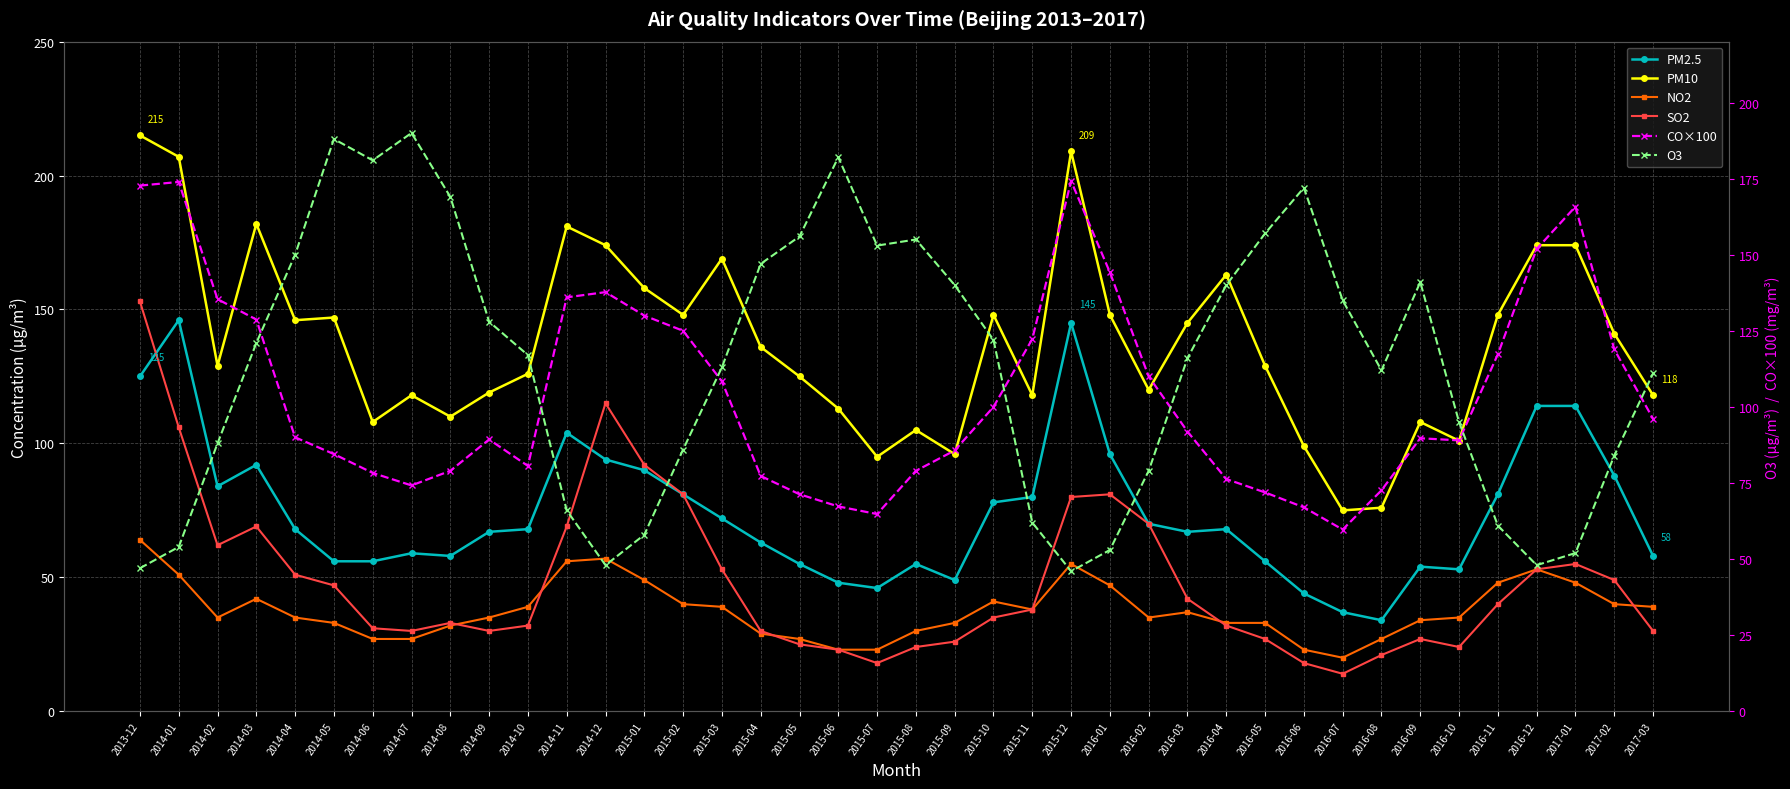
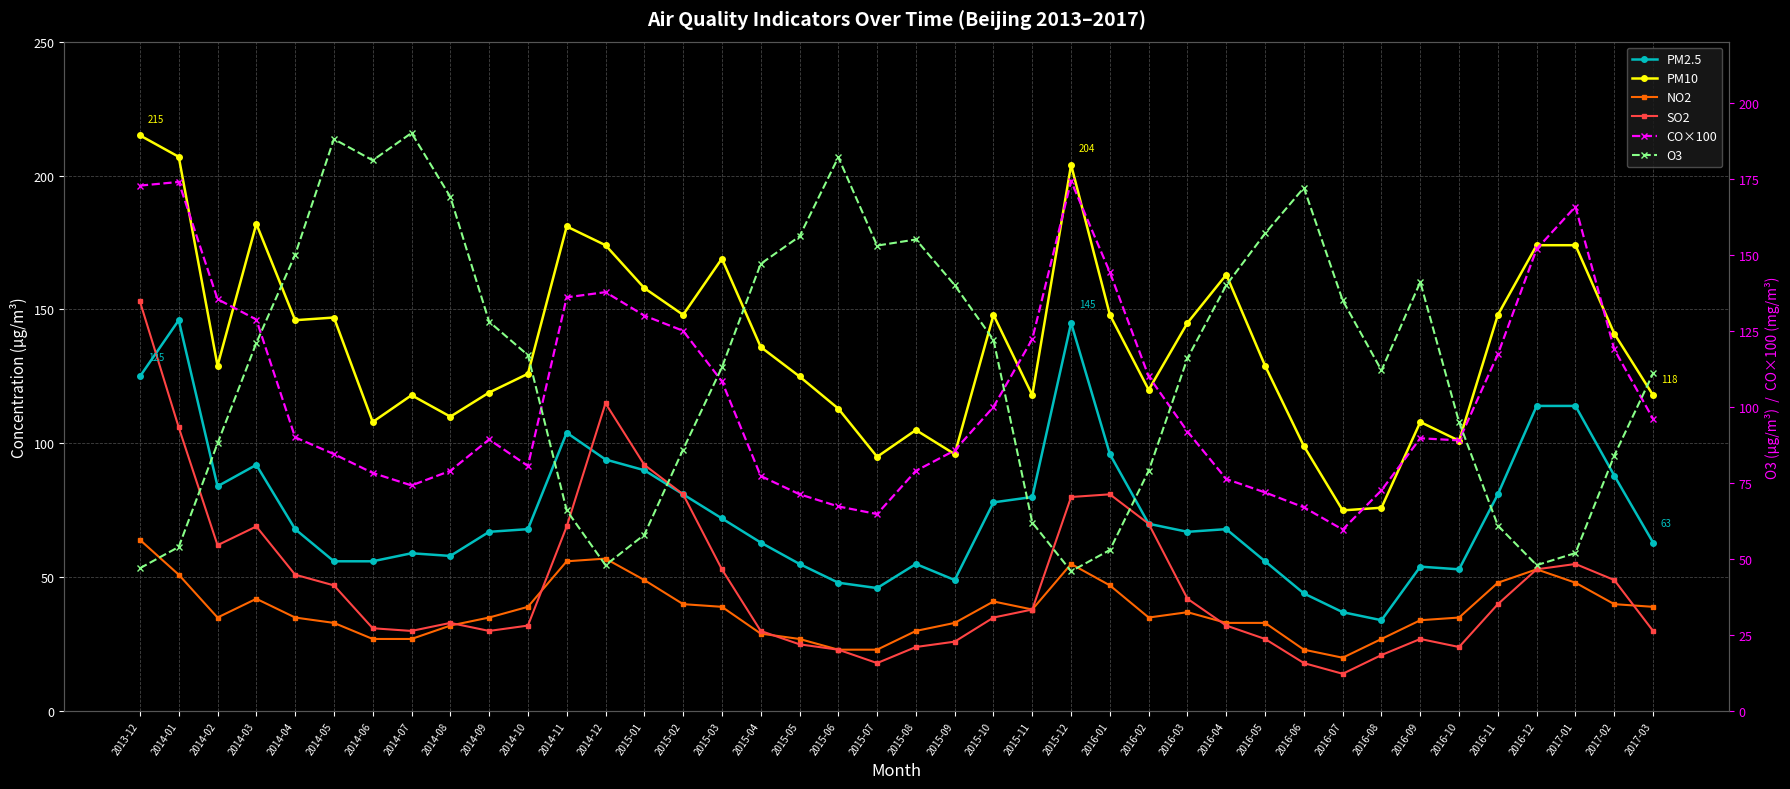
  {
    "PM2.5": {
      "2013-12": 125,
      "2015-12": 145,
-     "2017-03": 58
+     "2017-03": 63
    },
    "PM10": {
      "2013-12": 215,
-     "2015-12": 209,
+     "2015-12": 204,
      "2017-03": 118
    }
  }
